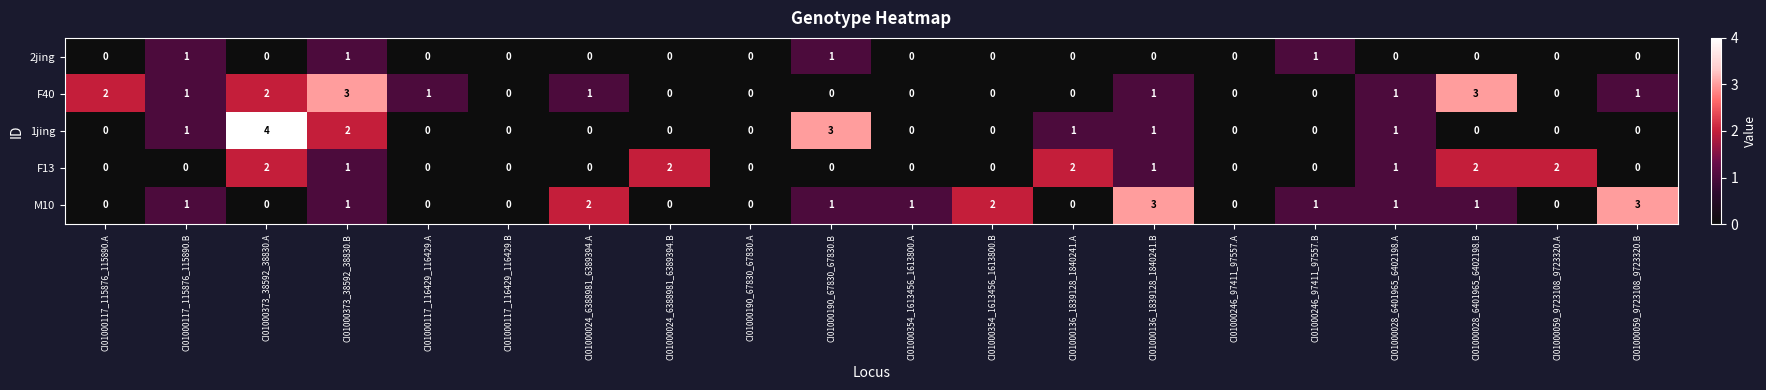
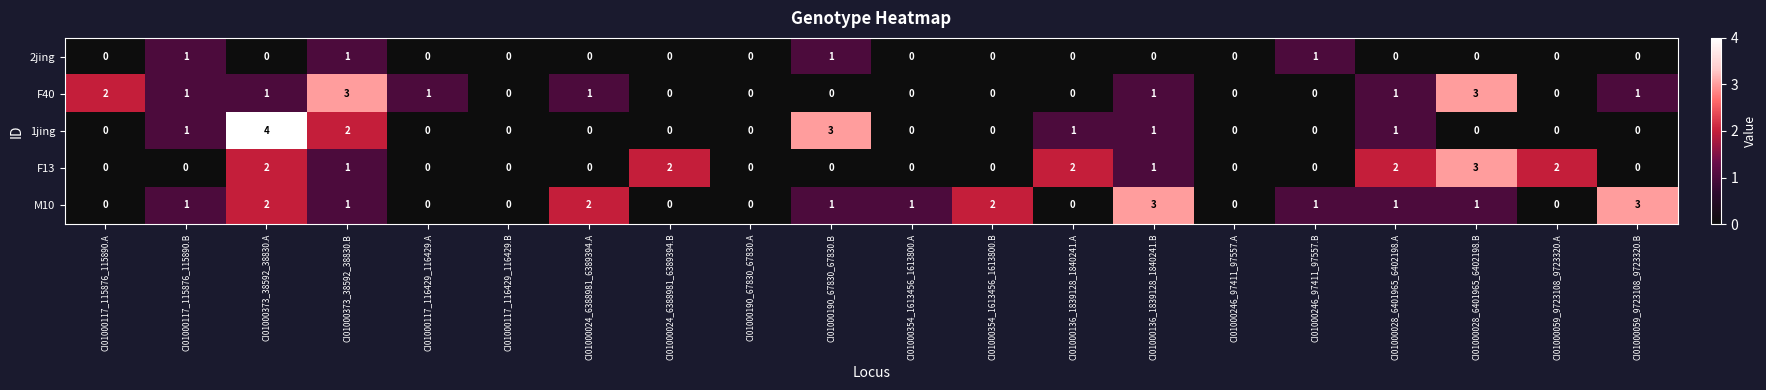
  {
    "2jing": {
      "CI01000117_115876_115890.A": 0,
      "CI01000117_115876_115890.B": 1,
      "CI01000373_38592_38830.A": 0,
      "CI01000373_38592_38830.B": 1,
      "CI01000117_116429_116429.A": 0,
      "CI01000117_116429_116429.B": 0,
      "CI01000024_6388981_6389394.A": 0,
      "CI01000024_6388981_6389394.B": 0,
      "CI01000190_67830_67830.A": 0,
      "CI01000190_67830_67830.B": 1,
      "CI01000354_1613456_1613800.A": 0,
      "CI01000354_1613456_1613800.B": 0,
      "CI01000136_1839128_1840241.A": 0,
      "CI01000136_1839128_1840241.B": 0,
      "CI01000246_97411_97557.A": 0,
      "CI01000246_97411_97557.B": 1,
      "CI01000028_6401965_6402198.A": 0,
      "CI01000028_6401965_6402198.B": 0,
      "CI01000059_9723108_9723320.A": 0,
      "CI01000059_9723108_9723320.B": 0
    },
    "F40": {
      "CI01000117_115876_115890.A": 2,
      "CI01000117_115876_115890.B": 1,
-     "CI01000373_38592_38830.A": 2,
+     "CI01000373_38592_38830.A": 1,
      "CI01000373_38592_38830.B": 3,
      "CI01000117_116429_116429.A": 1,
      "CI01000117_116429_116429.B": 0,
      "CI01000024_6388981_6389394.A": 1,
      "CI01000024_6388981_6389394.B": 0,
      "CI01000190_67830_67830.A": 0,
      "CI01000190_67830_67830.B": 0,
      "CI01000354_1613456_1613800.A": 0,
      "CI01000354_1613456_1613800.B": 0,
      "CI01000136_1839128_1840241.A": 0,
      "CI01000136_1839128_1840241.B": 1,
      "CI01000246_97411_97557.A": 0,
      "CI01000246_97411_97557.B": 0,
      "CI01000028_6401965_6402198.A": 1,
      "CI01000028_6401965_6402198.B": 3,
      "CI01000059_9723108_9723320.A": 0,
      "CI01000059_9723108_9723320.B": 1
    },
    "1jing": {
      "CI01000117_115876_115890.A": 0,
      "CI01000117_115876_115890.B": 1,
      "CI01000373_38592_38830.A": 4,
      "CI01000373_38592_38830.B": 2,
      "CI01000117_116429_116429.A": 0,
      "CI01000117_116429_116429.B": 0,
      "CI01000024_6388981_6389394.A": 0,
      "CI01000024_6388981_6389394.B": 0,
      "CI01000190_67830_67830.A": 0,
      "CI01000190_67830_67830.B": 3,
      "CI01000354_1613456_1613800.A": 0,
      "CI01000354_1613456_1613800.B": 0,
      "CI01000136_1839128_1840241.A": 1,
      "CI01000136_1839128_1840241.B": 1,
      "CI01000246_97411_97557.A": 0,
      "CI01000246_97411_97557.B": 0,
      "CI01000028_6401965_6402198.A": 1,
      "CI01000028_6401965_6402198.B": 0,
      "CI01000059_9723108_9723320.A": 0,
      "CI01000059_9723108_9723320.B": 0
    },
    "F13": {
      "CI01000117_115876_115890.A": 0,
      "CI01000117_115876_115890.B": 0,
      "CI01000373_38592_38830.A": 2,
      "CI01000373_38592_38830.B": 1,
      "CI01000117_116429_116429.A": 0,
      "CI01000117_116429_116429.B": 0,
      "CI01000024_6388981_6389394.A": 0,
      "CI01000024_6388981_6389394.B": 2,
      "CI01000190_67830_67830.A": 0,
      "CI01000190_67830_67830.B": 0,
      "CI01000354_1613456_1613800.A": 0,
      "CI01000354_1613456_1613800.B": 0,
      "CI01000136_1839128_1840241.A": 2,
      "CI01000136_1839128_1840241.B": 1,
      "CI01000246_97411_97557.A": 0,
      "CI01000246_97411_97557.B": 0,
-     "CI01000028_6401965_6402198.A": 1,
-     "CI01000028_6401965_6402198.B": 2,
+     "CI01000028_6401965_6402198.A": 2,
+     "CI01000028_6401965_6402198.B": 3,
      "CI01000059_9723108_9723320.A": 2,
      "CI01000059_9723108_9723320.B": 0
    },
    "M10": {
      "CI01000117_115876_115890.A": 0,
      "CI01000117_115876_115890.B": 1,
-     "CI01000373_38592_38830.A": 0,
+     "CI01000373_38592_38830.A": 2,
      "CI01000373_38592_38830.B": 1,
      "CI01000117_116429_116429.A": 0,
      "CI01000117_116429_116429.B": 0,
      "CI01000024_6388981_6389394.A": 2,
      "CI01000024_6388981_6389394.B": 0,
      "CI01000190_67830_67830.A": 0,
      "CI01000190_67830_67830.B": 1,
      "CI01000354_1613456_1613800.A": 1,
      "CI01000354_1613456_1613800.B": 2,
      "CI01000136_1839128_1840241.A": 0,
      "CI01000136_1839128_1840241.B": 3,
      "CI01000246_97411_97557.A": 0,
      "CI01000246_97411_97557.B": 1,
      "CI01000028_6401965_6402198.A": 1,
      "CI01000028_6401965_6402198.B": 1,
      "CI01000059_9723108_9723320.A": 0,
      "CI01000059_9723108_9723320.B": 3
    }
  }
